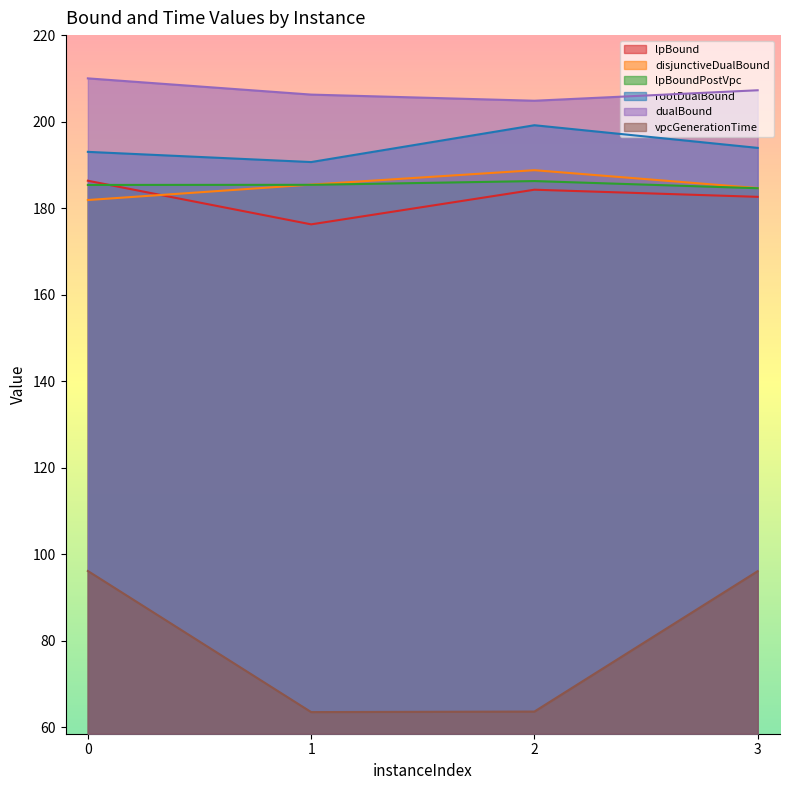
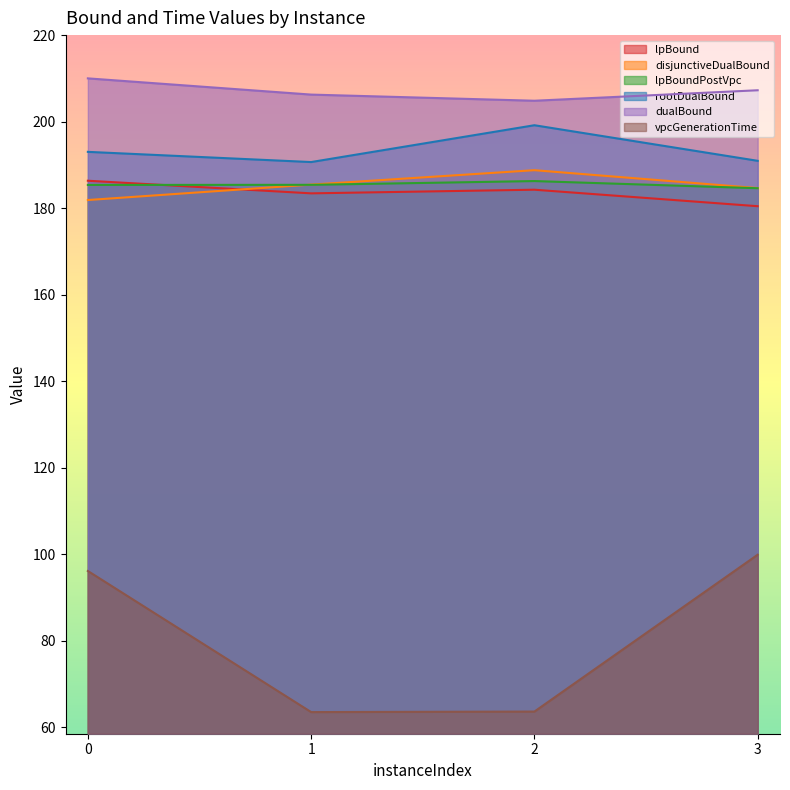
  {
    "lpBound": {
      "0": 186,
-     "1": 176,
+     "1": 183,
      "2": 184,
-     "3": 183
+     "3": 180
    },
    "disjunctiveDualBound": {
      "0": 182,
      "2": 189
    },
    "lpBoundPostVpc": {
      "0": 185,
      "2": 186
    },
    "rootDualBound": {
      "0": 193,
      "1": 191,
      "2": 199,
-     "3": 194
+     "3": 191
    },
    "dualBound": {
      "0": 210,
      "1": 206,
      "2": 205
    },
    "vpcGenerationTime": {
      "0": 96,
      "1": 63,
      "2": 64,
-     "3": 96
+     "3": 100
    }
  }
